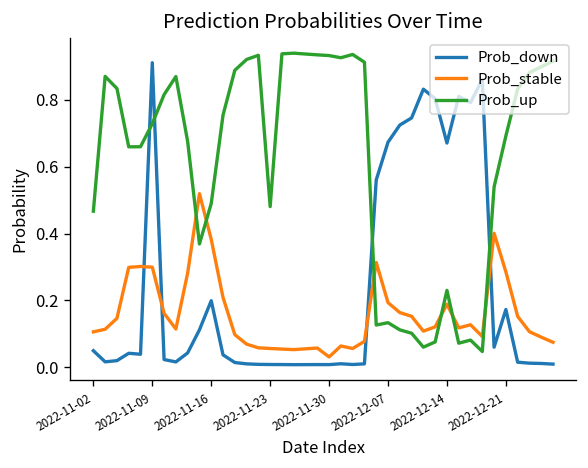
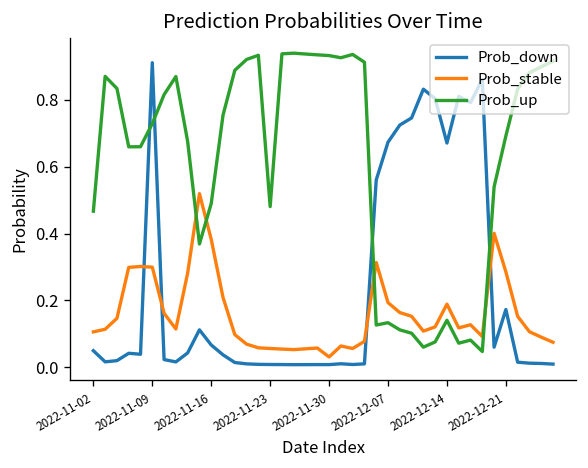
  {
    "Prob_down": {
      "2022-11-02": 0.05,
      "2022-11-09": 0.91,
-     "2022-11-16": 0.20,
+     "2022-11-16": 0.07,
      "2022-11-23": 0.01,
      "2022-11-30": 0.01,
      "2022-12-07": 0.67,
      "2022-12-14": 0.67,
      "2022-12-21": 0.17
    },
    "Prob_stable": {
      "2022-11-02": 0.11,
      "2022-11-09": 0.30,
      "2022-11-16": 0.38,
      "2022-11-23": 0.06,
      "2022-11-30": 0.03,
      "2022-12-07": 0.19,
      "2022-12-14": 0.19,
      "2022-12-21": 0.29
    },
    "Prob_up": {
      "2022-11-02": 0.47,
      "2022-11-09": 0.73,
      "2022-11-16": 0.49,
      "2022-11-23": 0.48,
      "2022-11-30": 0.93,
      "2022-12-07": 0.13,
-     "2022-12-14": 0.23,
+     "2022-12-14": 0.14,
      "2022-12-21": 0.69
    }
  }
